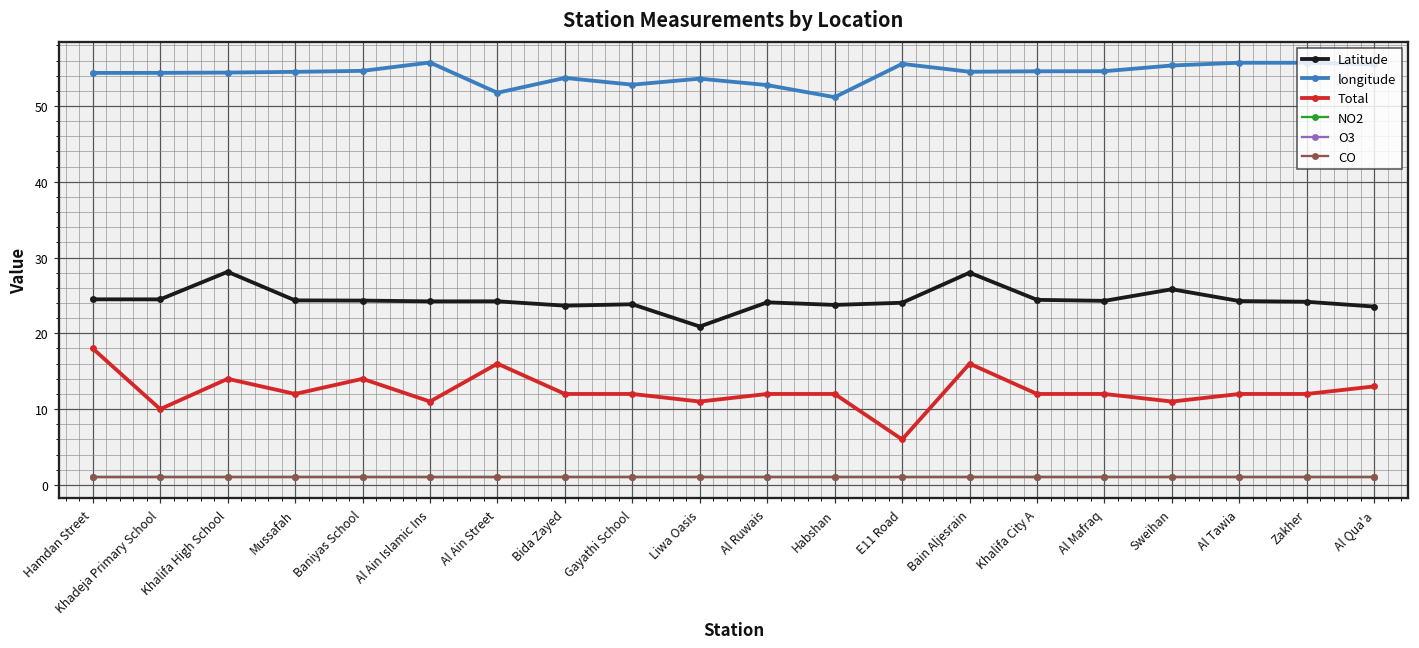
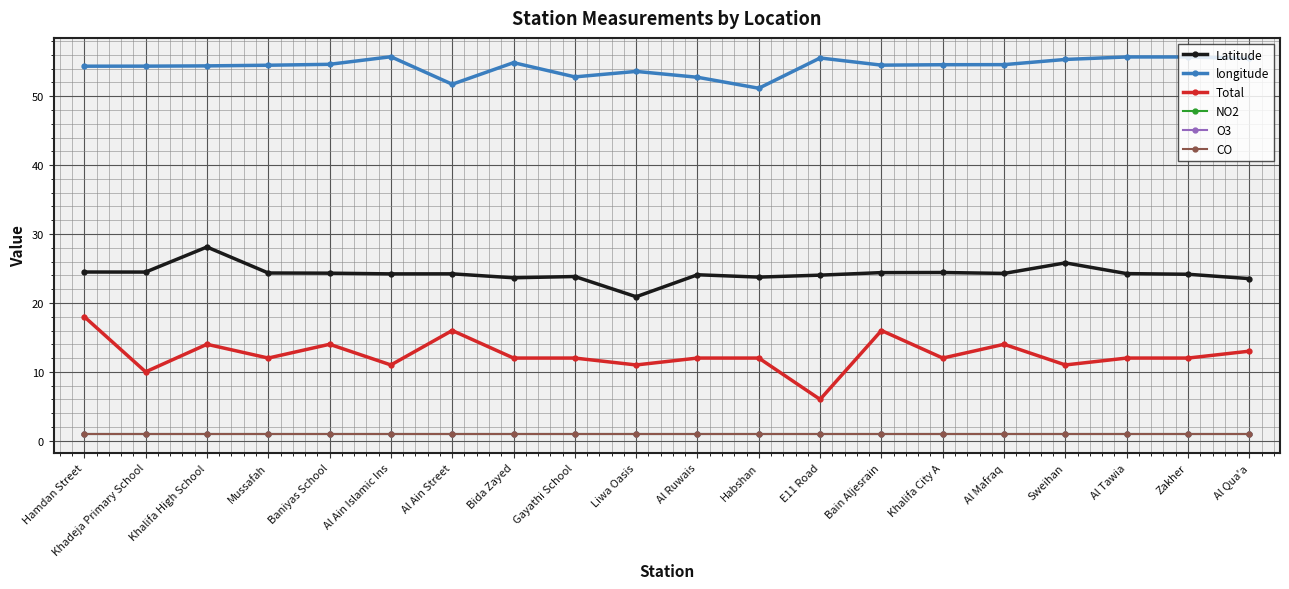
  {
    "Latitude": {
      "Hamdan Street": 24,
      "Khadeja Primary School": 24,
      "Khalifa High School": 28,
      "Mussafah": 24,
      "Baniyas School": 24,
      "Al Ain Islamic Ins": 24,
      "Al Ain Street": 24,
      "Bida Zayed": 24,
      "Gayathi School": 24,
      "Liwa Oasis": 21,
      "Al Ruwais": 24,
      "Habshan": 24,
      "E11 Road": 24,
-     "Bain Aljesrain": 28,
+     "Bain Aljesrain": 24,
      "Khalifa City A": 24,
      "Al Mafraq": 24,
      "Sweihan": 26,
      "Al Tawia": 24,
      "Zakher": 24,
      "Al Qua'a": 24
    },
    "longitude": {
      "Hamdan Street": 54,
      "Khadeja Primary School": 54,
      "Khalifa High School": 54,
      "Mussafah": 55,
      "Baniyas School": 55,
      "Al Ain Islamic Ins": 56,
      "Al Ain Street": 52,
-     "Bida Zayed": 54,
+     "Bida Zayed": 55,
      "Gayathi School": 53,
      "Liwa Oasis": 54,
      "Al Ruwais": 53,
      "Habshan": 51,
      "E11 Road": 56,
      "Bain Aljesrain": 55,
      "Khalifa City A": 55,
      "Al Mafraq": 55,
      "Sweihan": 55,
      "Al Tawia": 56
    },
    "Total": {
      "Hamdan Street": 18,
      "Khadeja Primary School": 10,
      "Khalifa High School": 14,
      "Mussafah": 12,
      "Baniyas School": 14,
      "Al Ain Islamic Ins": 11,
      "Al Ain Street": 16,
      "Bida Zayed": 12,
      "Gayathi School": 12,
      "Liwa Oasis": 11,
      "Al Ruwais": 12,
      "Habshan": 12,
      "E11 Road": 6,
      "Bain Aljesrain": 16,
      "Khalifa City A": 12,
-     "Al Mafraq": 12,
+     "Al Mafraq": 14,
      "Sweihan": 11,
      "Al Tawia": 12,
      "Zakher": 12,
      "Al Qua'a": 13
    },
    "CO": {
      "Hamdan Street": 1,
      "Khadeja Primary School": 1,
      "Khalifa High School": 1,
      "Mussafah": 1,
      "Baniyas School": 1,
      "Al Ain Islamic Ins": 1,
      "Al Ain Street": 1,
      "Bida Zayed": 1,
      "Gayathi School": 1,
      "Liwa Oasis": 1,
      "Al Ruwais": 1,
      "Habshan": 1,
      "E11 Road": 1,
      "Bain Aljesrain": 1,
      "Khalifa City A": 1,
      "Al Mafraq": 1,
      "Sweihan": 1,
      "Al Tawia": 1,
      "Zakher": 1,
      "Al Qua'a": 1
    }
  }
